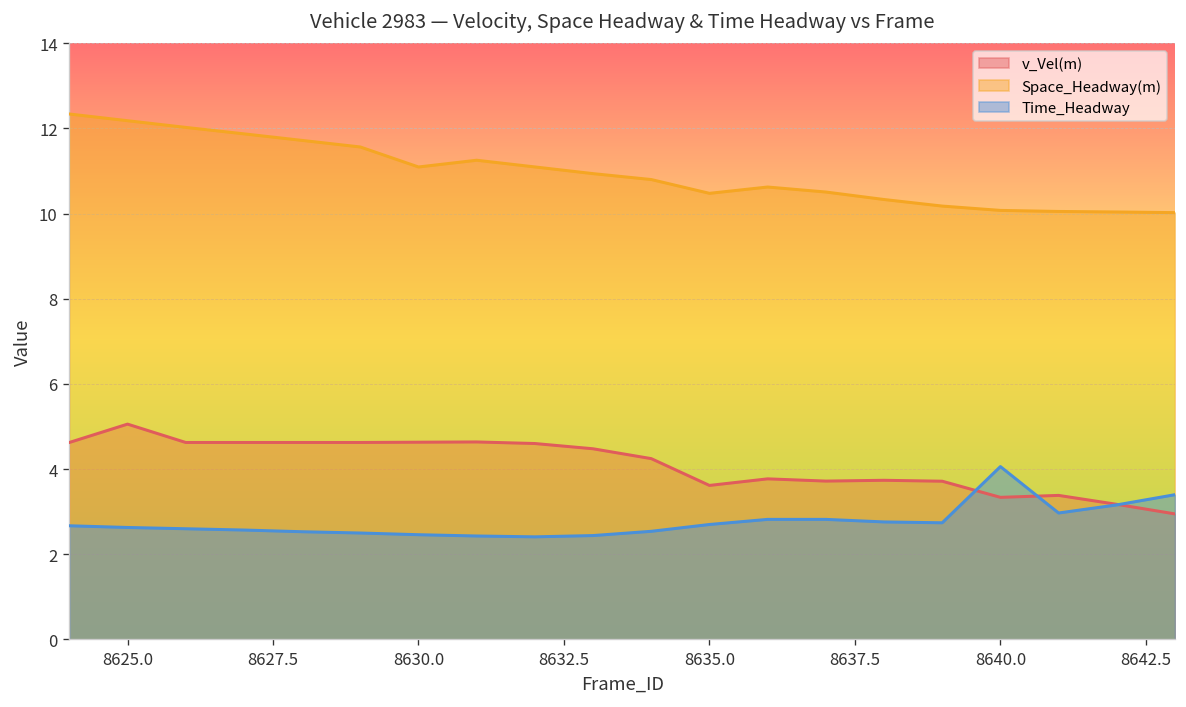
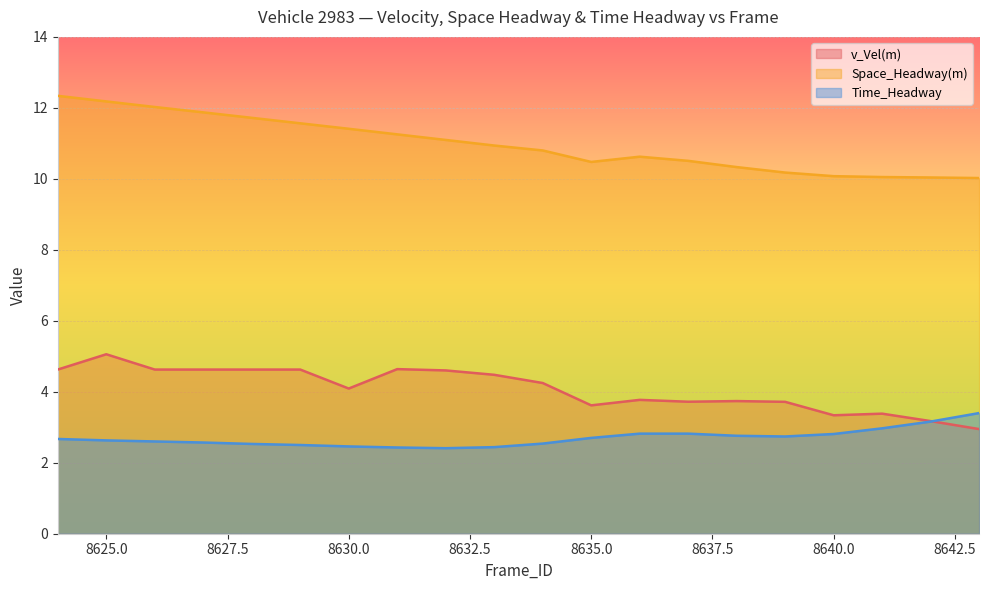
  {
    "v_Vel(m)": {
      "8625.0": 5.1,
-     "8630.0": 4.6,
+     "8630.0": 4.1,
      "8635.0": 3.6,
      "8640.0": 3.3
    },
    "Space_Headway(m)": {
      "8625.0": 12.2,
-     "8630.0": 11.1,
+     "8630.0": 11.4,
      "8635.0": 10.5,
      "8640.0": 10.1
    },
    "Time_Headway": {
      "8625.0": 2.6,
      "8630.0": 2.5,
      "8635.0": 2.7,
-     "8640.0": 4.1
+     "8640.0": 2.8
    }
  }
